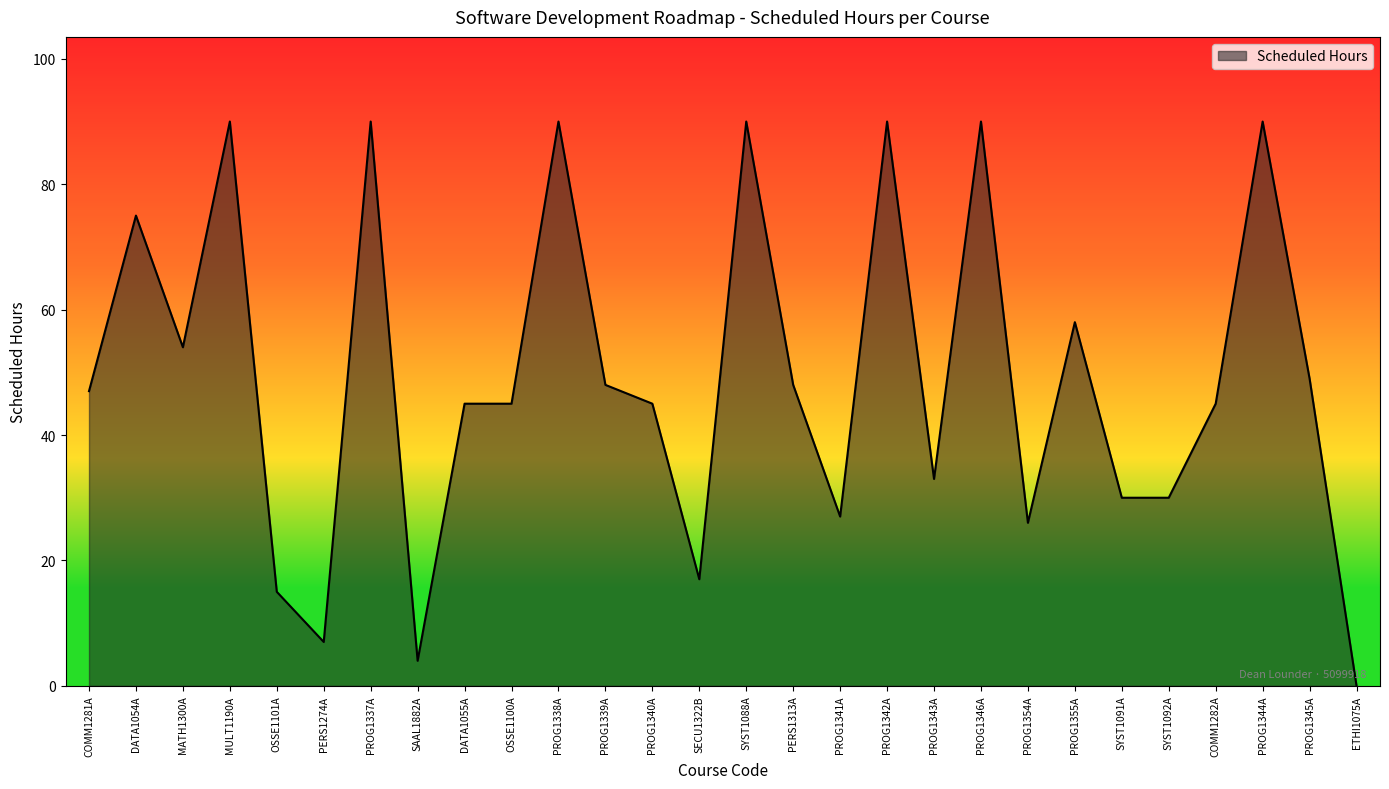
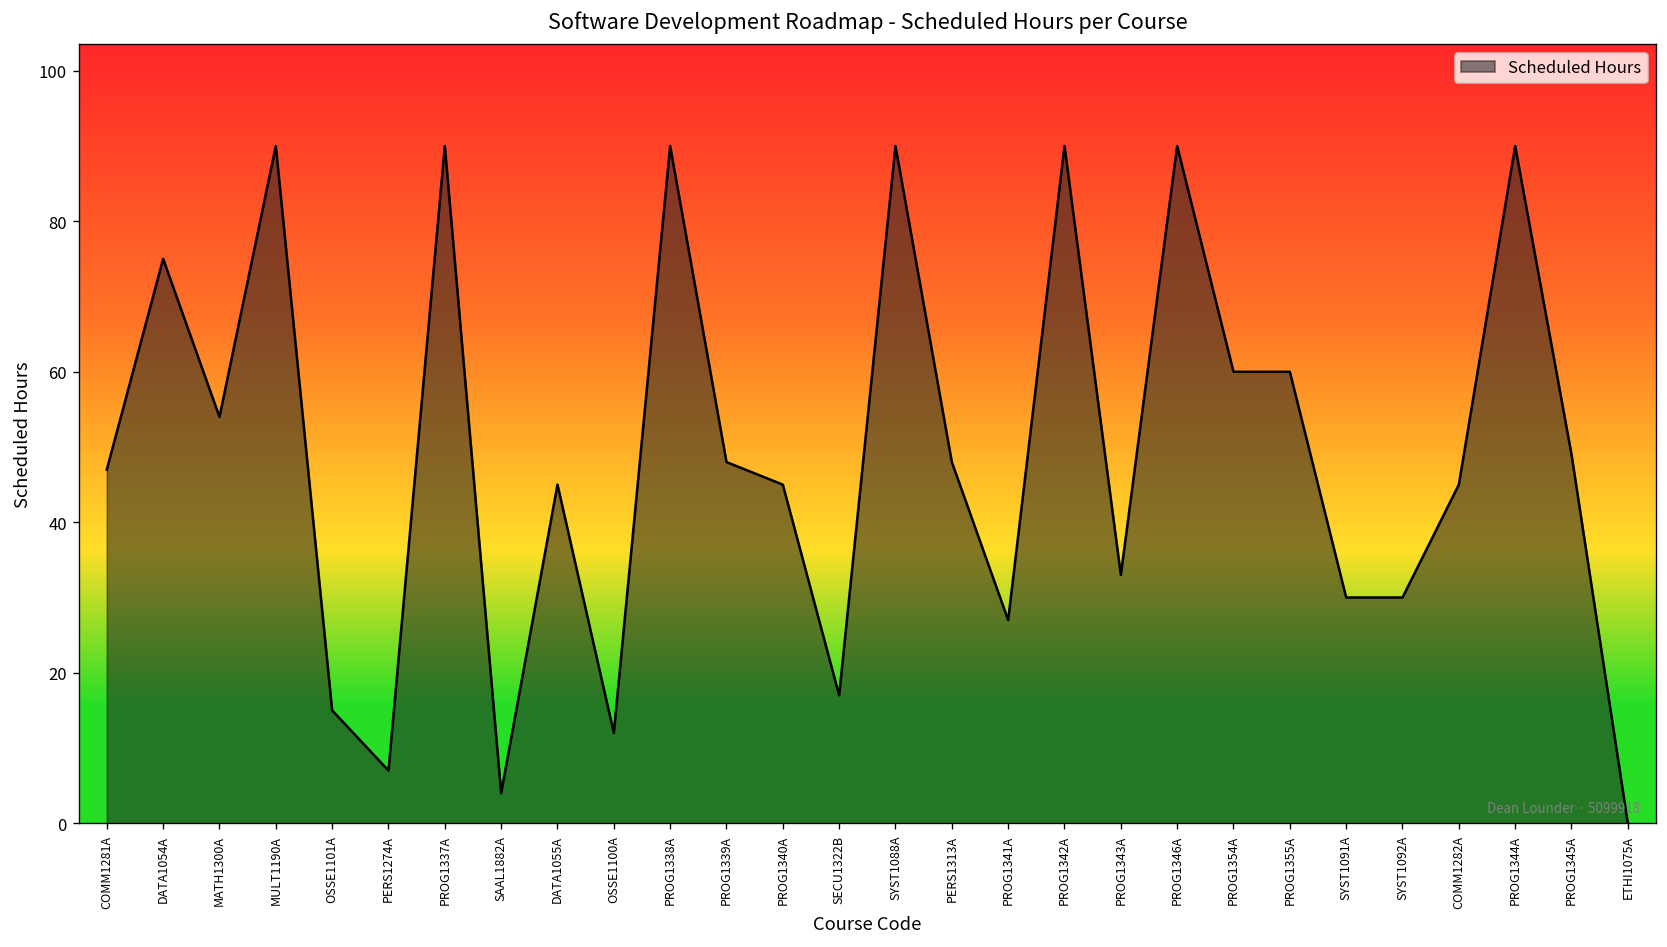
  {
    "COMM1281A": 47,
    "DATA1054A": 75,
    "MATH1300A": 54,
    "MULT1190A": 90,
    "OSSE1101A": 15,
    "PERS1274A": 7,
    "PROG1337A": 90,
    "SAAL1882A": 4,
    "DATA1055A": 45,
-   "OSSE1100A": 45,
+   "OSSE1100A": 12,
    "PROG1338A": 90,
    "PROG1339A": 48,
    "PROG1340A": 45,
    "SECU1322B": 17,
    "SYST1088A": 90,
    "PERS1313A": 48,
    "PROG1341A": 27,
    "PROG1342A": 90,
    "PROG1343A": 33,
    "PROG1346A": 90,
-   "PROG1354A": 26,
-   "PROG1355A": 58,
+   "PROG1354A": 60,
+   "PROG1355A": 60,
    "SYST1091A": 30,
    "SYST1092A": 30,
    "COMM1282A": 45,
    "PROG1344A": 90,
    "PROG1345A": 49
  }
